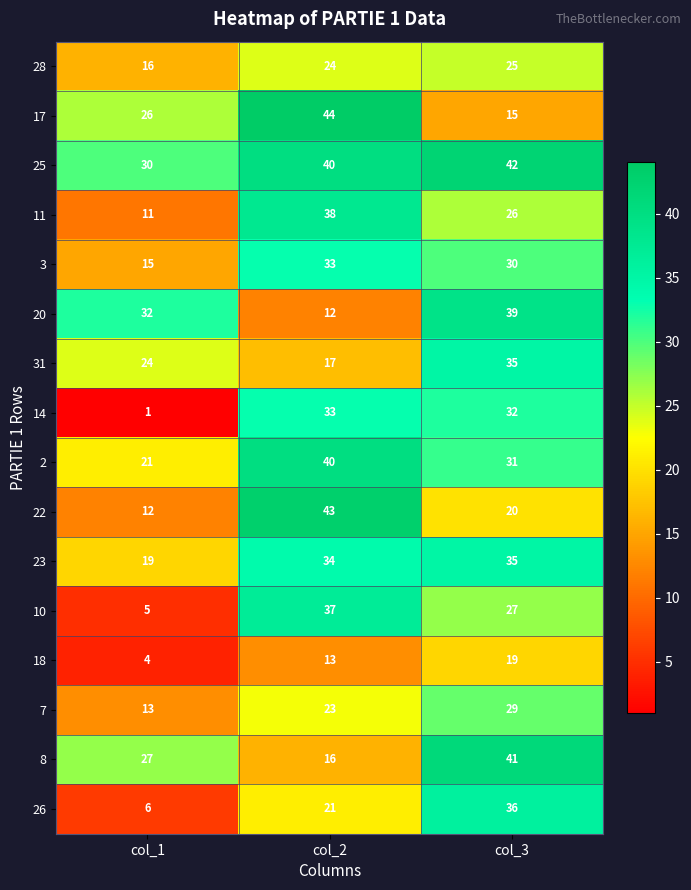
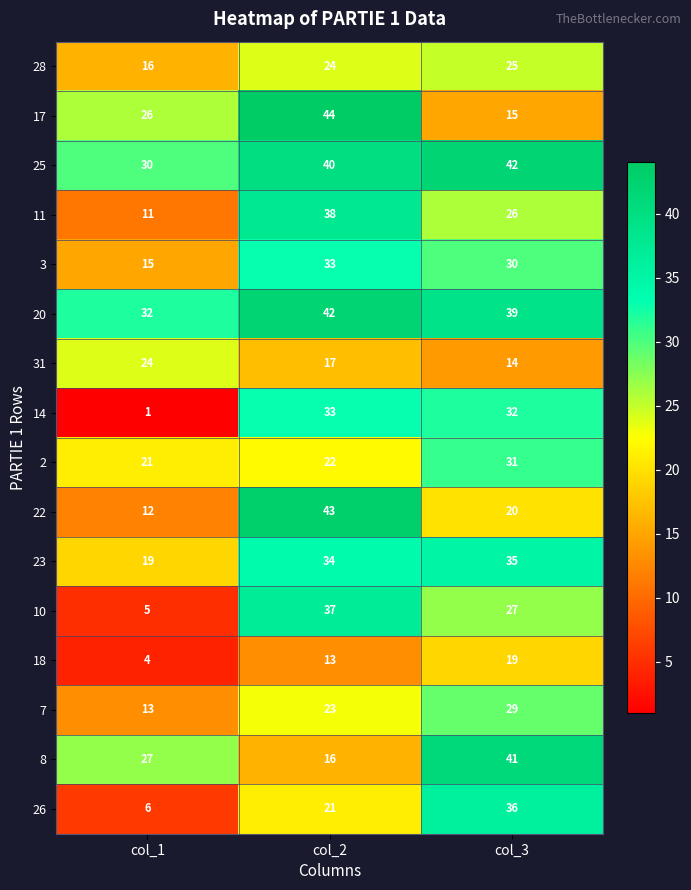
  {
    "28": {
      "col_1": 16,
      "col_2": 24,
      "col_3": 25
    },
    "17": {
      "col_1": 26,
      "col_2": 44,
      "col_3": 15
    },
    "25": {
      "col_1": 30,
      "col_2": 40,
      "col_3": 42
    },
    "11": {
      "col_1": 11,
      "col_2": 38,
      "col_3": 26
    },
    "3": {
      "col_1": 15,
      "col_2": 33,
      "col_3": 30
    },
    "20": {
      "col_1": 32,
-     "col_2": 12,
+     "col_2": 42,
      "col_3": 39
    },
    "31": {
      "col_1": 24,
      "col_2": 17,
-     "col_3": 35
+     "col_3": 14
    },
    "14": {
      "col_1": 1,
      "col_2": 33,
      "col_3": 32
    },
    "2": {
      "col_1": 21,
-     "col_2": 40,
+     "col_2": 22,
      "col_3": 31
    },
    "22": {
      "col_1": 12,
      "col_2": 43,
      "col_3": 20
    },
    "23": {
      "col_1": 19,
      "col_2": 34,
      "col_3": 35
    },
    "10": {
      "col_1": 5,
      "col_2": 37,
      "col_3": 27
    },
    "18": {
      "col_1": 4,
      "col_2": 13,
      "col_3": 19
    },
    "7": {
      "col_1": 13,
      "col_2": 23,
      "col_3": 29
    },
    "8": {
      "col_1": 27,
      "col_2": 16,
      "col_3": 41
    },
    "26": {
      "col_1": 6,
      "col_2": 21,
      "col_3": 36
    }
  }
